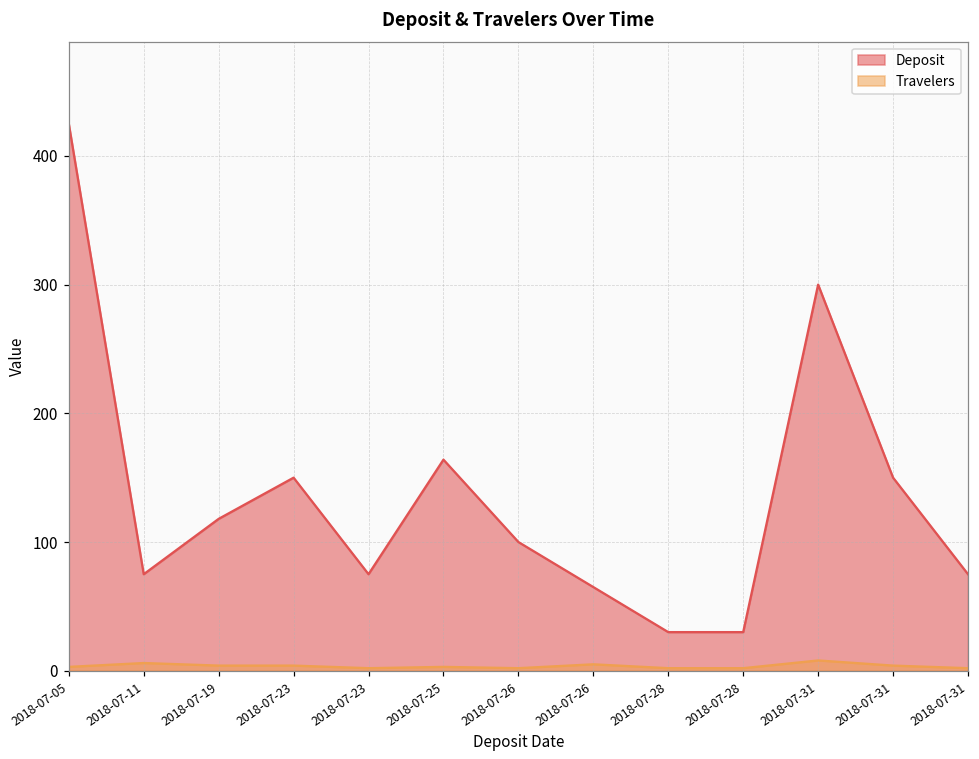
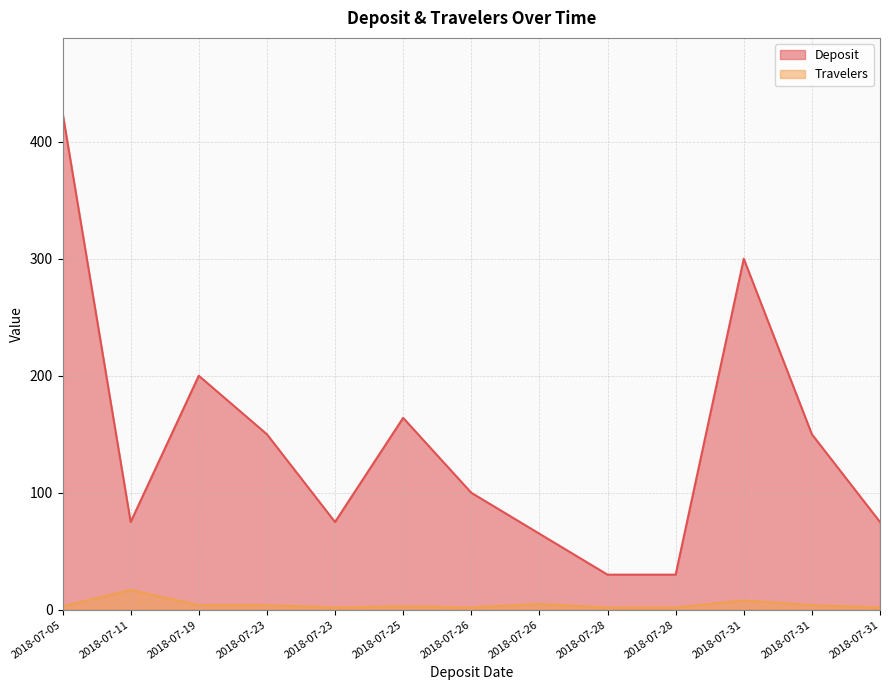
  {
    "Deposit": {
      "2018-07-05": 425,
      "2018-07-11": 75,
-     "2018-07-19": 118,
+     "2018-07-19": 200,
      "2018-07-25": 164
    },
    "Travelers": {
      "2018-07-05": 3,
-     "2018-07-11": 6,
+     "2018-07-11": 17,
      "2018-07-19": 4,
      "2018-07-25": 3
    }
  }
